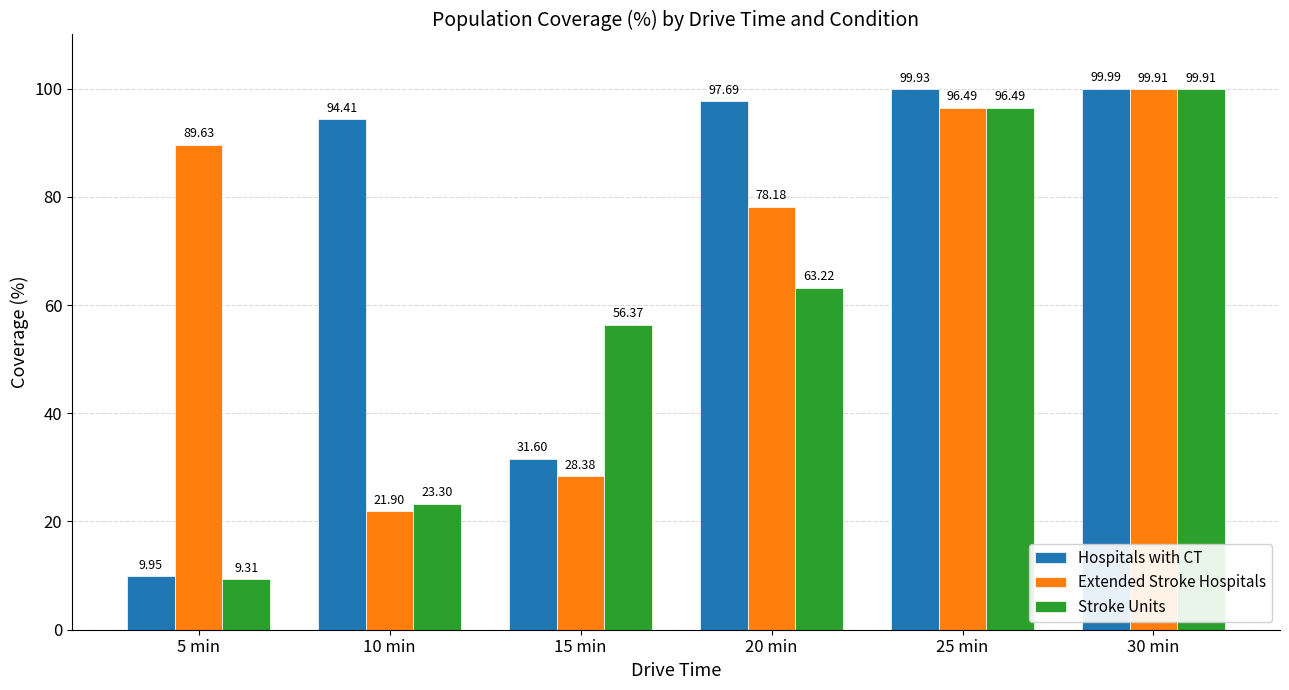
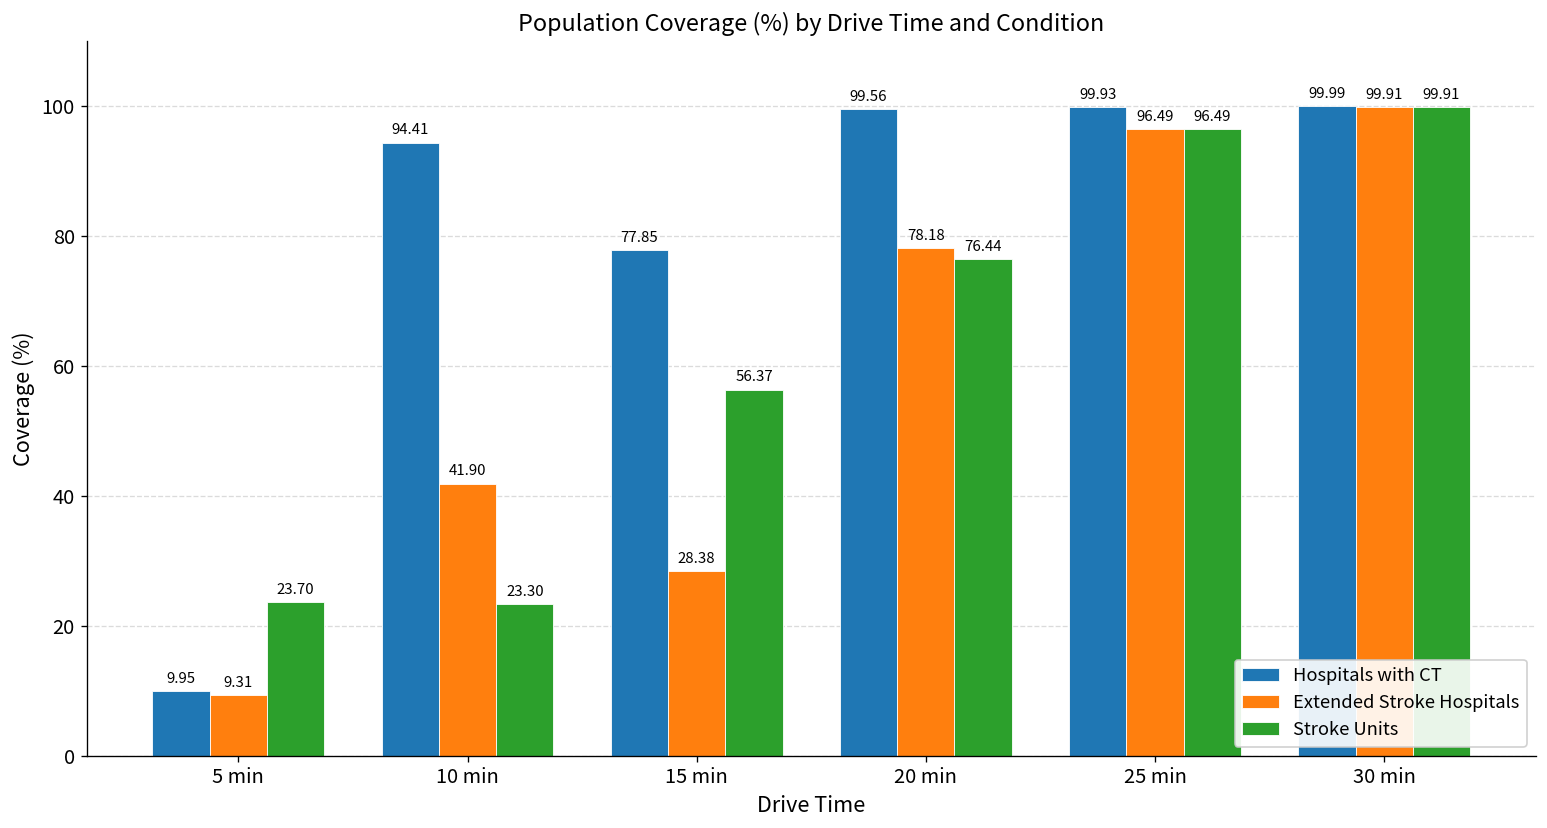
  {
    "Hospitals with CT": {
      "5 min": 9.95,
      "10 min": 94.41,
-     "15 min": 31.60,
-     "20 min": 97.69,
+     "15 min": 77.85,
+     "20 min": 99.56,
      "25 min": 99.93,
      "30 min": 99.99
    },
    "Extended Stroke Hospitals": {
-     "5 min": 89.63,
-     "10 min": 21.90,
+     "5 min": 9.31,
+     "10 min": 41.90,
      "15 min": 28.38,
      "20 min": 78.18,
      "25 min": 96.49,
      "30 min": 99.91
    },
    "Stroke Units": {
-     "5 min": 9.31,
+     "5 min": 23.70,
      "10 min": 23.30,
      "15 min": 56.37,
-     "20 min": 63.22,
+     "20 min": 76.44,
      "25 min": 96.49,
      "30 min": 99.91
    }
  }
